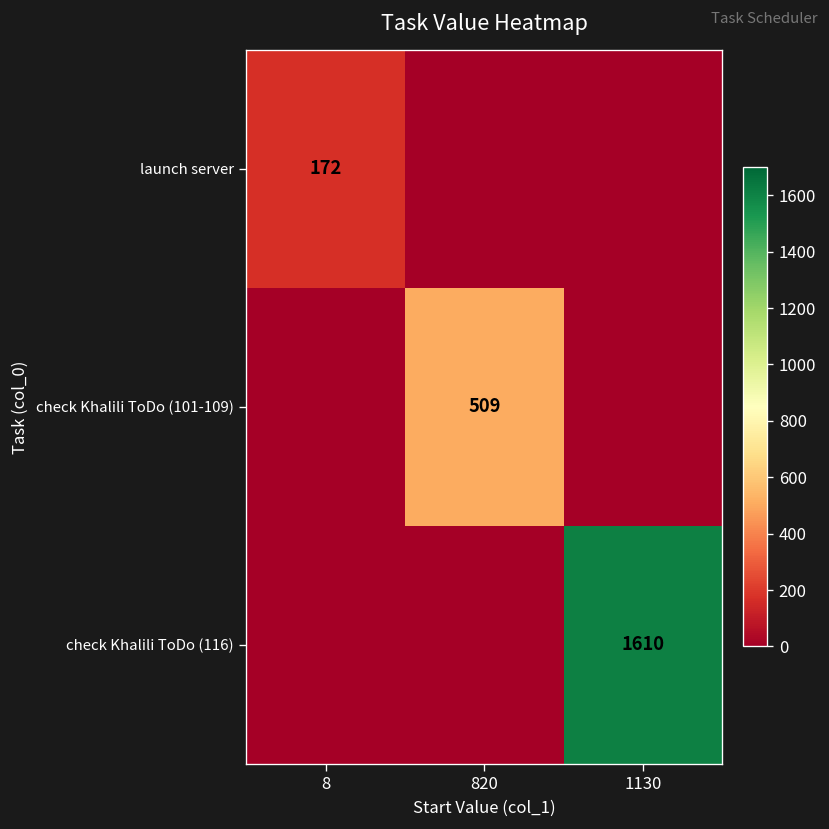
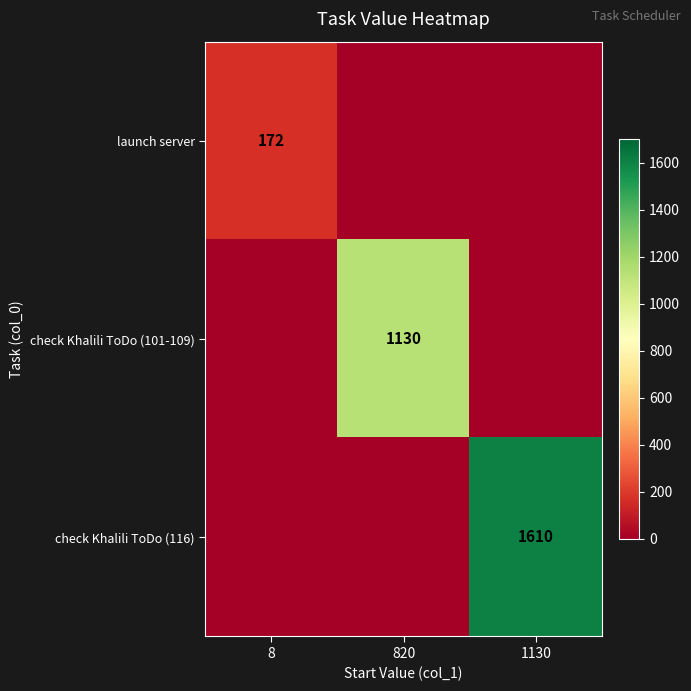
  {
    "launch server": {
      "8": 172
    },
    "check Khalili ToDo (101-109)": {
-     "820": 509
+     "820": 1130
    },
    "check Khalili ToDo (116)": {
      "1130": 1610
    }
  }
